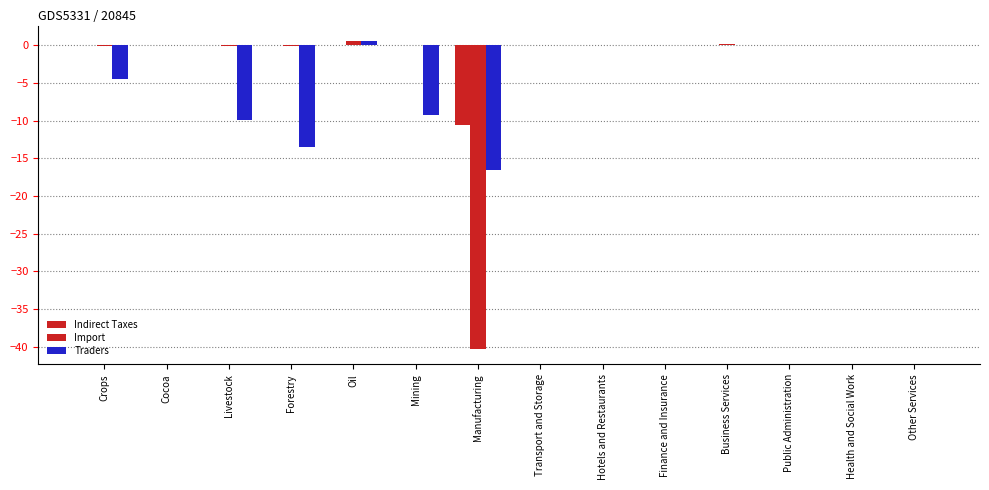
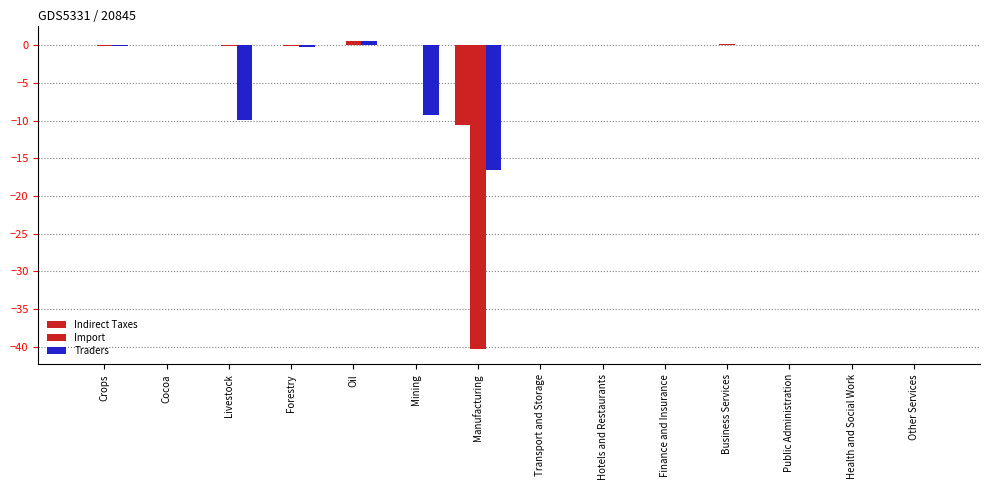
  {
    "Traders": {
-     "Crops": -4,
+     "Crops": 0,
      "Livestock": -10,
-     "Forestry": -14,
+     "Forestry": 0,
      "Oil": 1,
      "Mining": -9,
      "Manufacturing": -17,
      "Transport and Storage": 0,
      "Hotels and Restaurants": 0,
      "Finance and Insurance": 0,
      "Business Services": 0,
      "Public Administration": 0,
      "Health and Social Work": 0,
      "Other Services": 0
    }
  }
